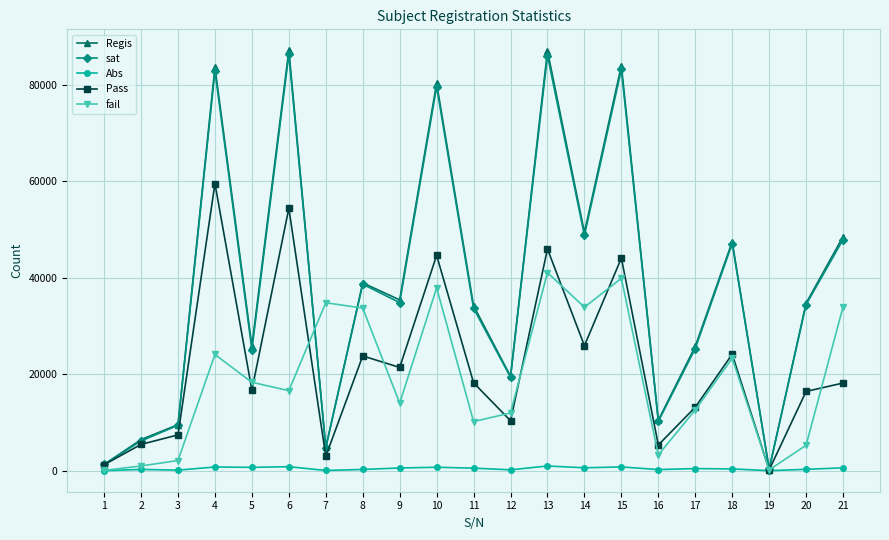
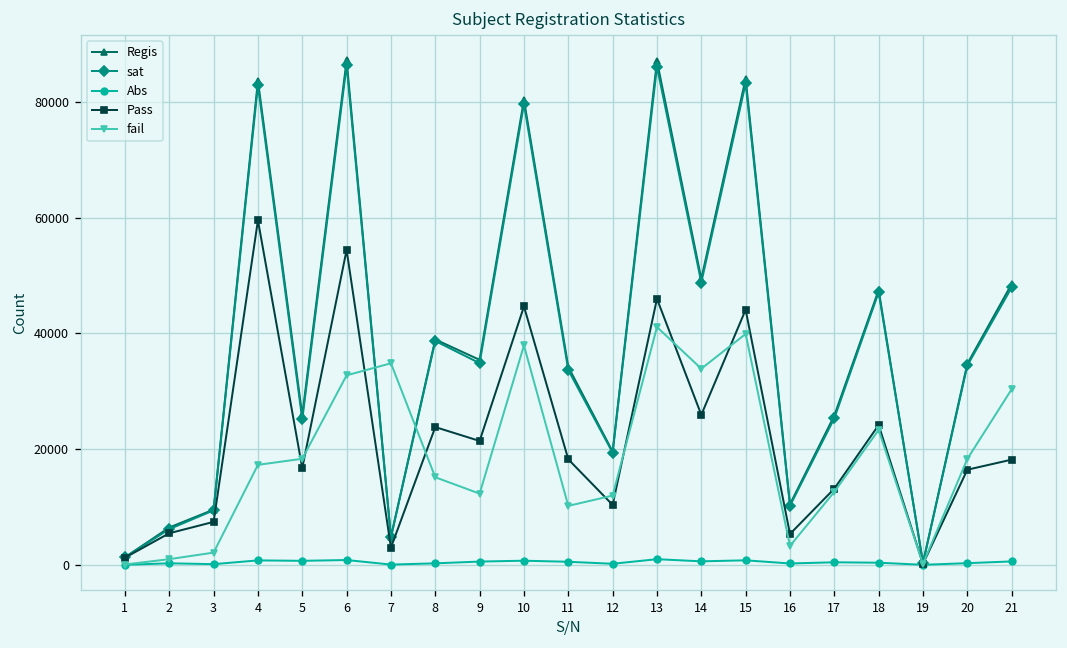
  {
    "fail": {
      "2": 1000,
      "3": 2000,
-     "4": 24000,
+     "4": 17000,
      "5": 18000,
-     "6": 17000,
+     "6": 33000,
      "7": 35000,
-     "8": 34000,
-     "9": 14000,
+     "8": 15000,
+     "9": 12000,
      "10": 38000,
      "11": 10000,
      "12": 12000,
      "13": 41000,
      "14": 34000,
      "15": 40000,
      "16": 3000,
      "17": 13000,
      "18": 23000,
-     "20": 5000,
-     "21": 34000
+     "20": 18000,
+     "21": 30000
    }
  }
